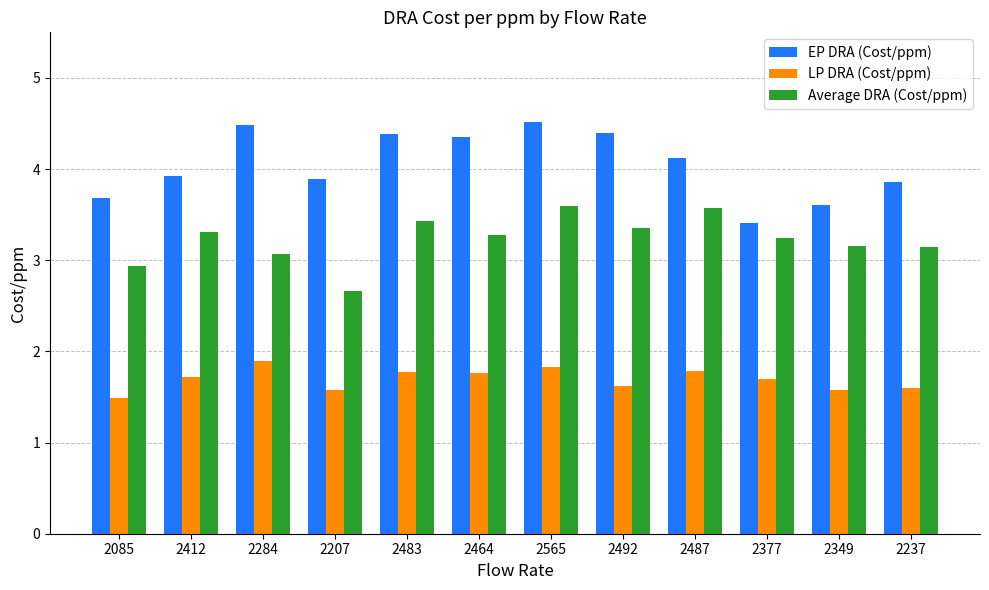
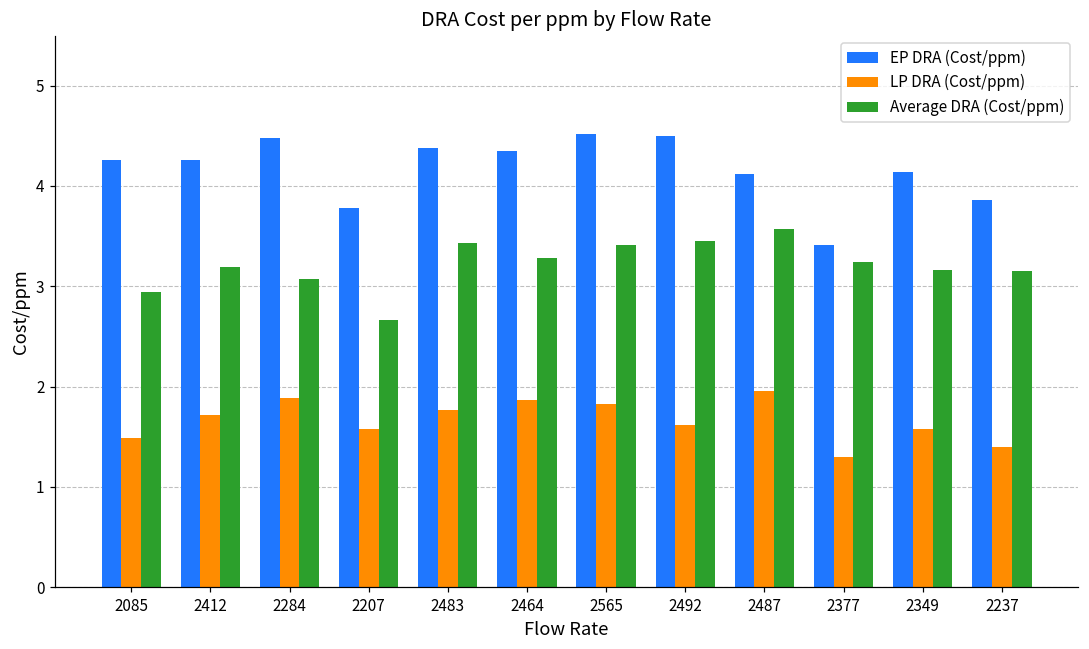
  {
    "EP DRA (Cost/ppm)": {
-     "2085": 3.7,
-     "2412": 3.9,
+     "2085": 4.3,
+     "2412": 4.3,
      "2284": 4.5,
-     "2207": 3.9,
+     "2207": 3.8,
      "2483": 4.4,
      "2464": 4.4,
      "2565": 4.5,
-     "2492": 4.4,
+     "2492": 4.5,
      "2487": 4.1,
      "2377": 3.4,
-     "2349": 3.6,
+     "2349": 4.1,
      "2237": 3.9
    },
    "LP DRA (Cost/ppm)": {
      "2085": 1.5,
      "2412": 1.7,
      "2284": 1.9,
      "2207": 1.6,
      "2483": 1.8,
-     "2464": 1.8,
+     "2464": 1.9,
      "2565": 1.8,
      "2492": 1.6,
-     "2487": 1.8,
-     "2377": 1.7,
+     "2487": 2.0,
+     "2377": 1.3,
      "2349": 1.6,
-     "2237": 1.6
+     "2237": 1.4
    },
    "Average DRA (Cost/ppm)": {
      "2085": 2.9,
-     "2412": 3.3,
+     "2412": 3.2,
      "2284": 3.1,
      "2207": 2.7,
      "2483": 3.4,
      "2464": 3.3,
-     "2565": 3.6,
-     "2492": 3.4,
+     "2565": 3.4,
+     "2492": 3.5,
      "2487": 3.6,
      "2377": 3.2,
      "2349": 3.2,
      "2237": 3.2
    }
  }
